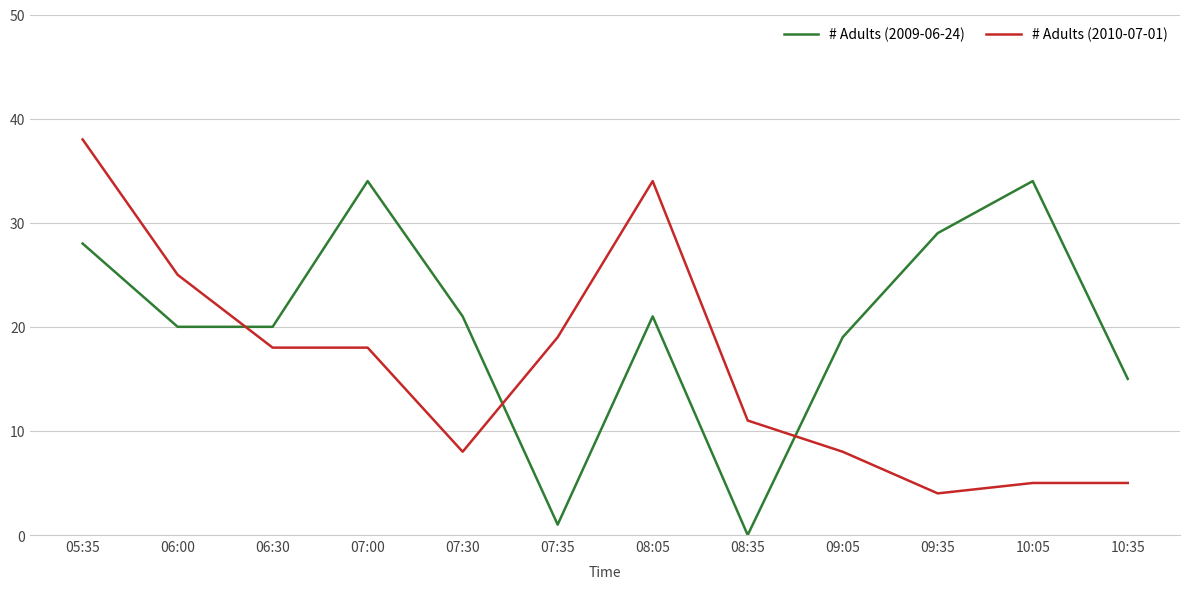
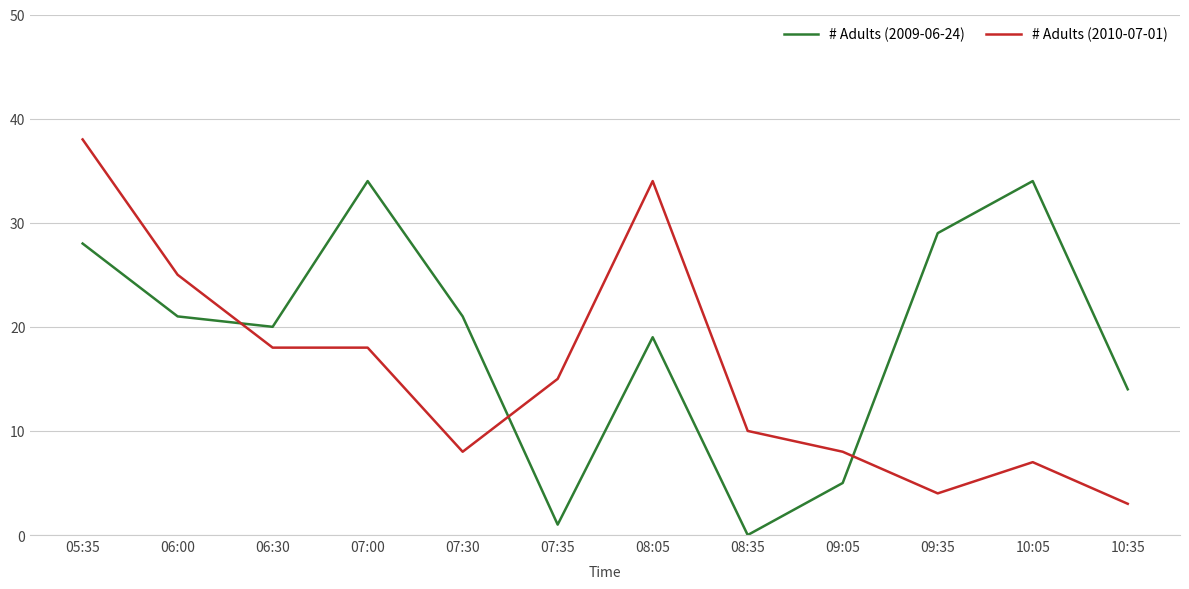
  {
    "# Adults (2009-06-24)": {
      "05:35": 28,
-     "06:00": 20,
+     "06:00": 21,
      "06:30": 20,
      "07:00": 34,
      "07:30": 21,
      "07:35": 1,
-     "08:05": 21,
+     "08:05": 19,
      "08:35": 0,
-     "09:05": 19,
+     "09:05": 5,
      "09:35": 29,
      "10:05": 34,
-     "10:35": 15
+     "10:35": 14
    },
    "# Adults (2010-07-01)": {
      "05:35": 38,
      "06:00": 25,
      "06:30": 18,
      "07:00": 18,
      "07:30": 8,
-     "07:35": 19,
+     "07:35": 15,
      "08:05": 34,
-     "08:35": 11,
+     "08:35": 10,
      "09:05": 8,
      "09:35": 4,
-     "10:05": 5,
-     "10:35": 5
+     "10:05": 7,
+     "10:35": 3
    }
  }
